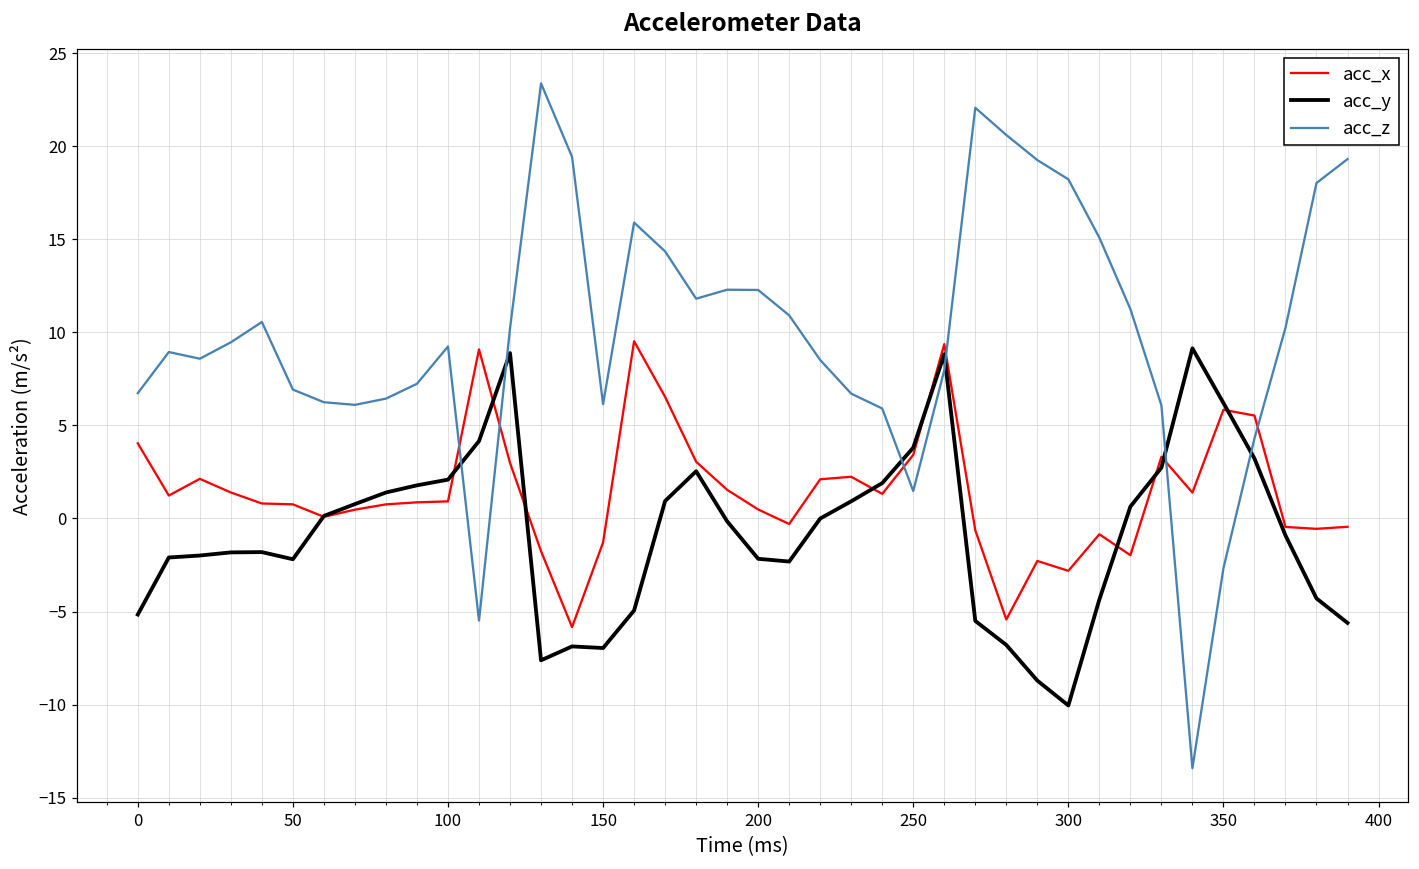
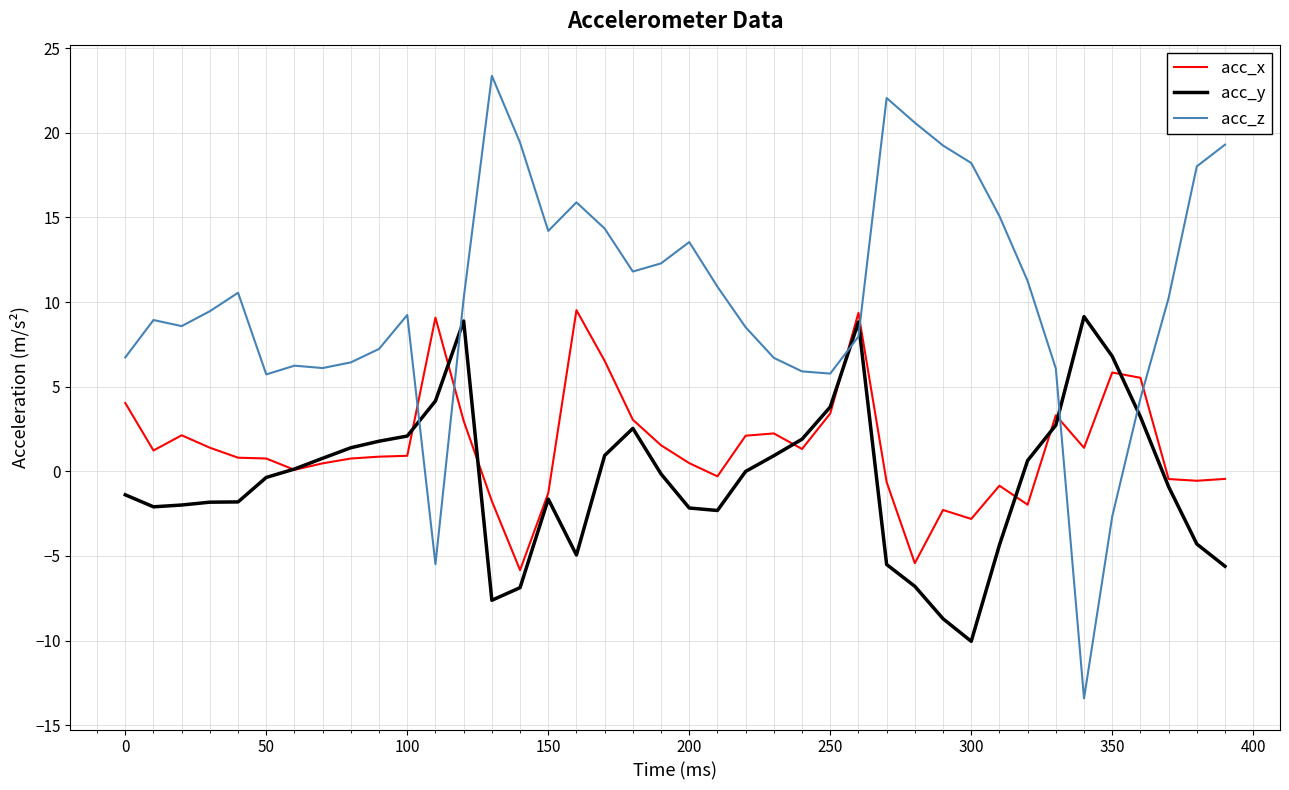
  {
    "acc_x": {
      "0": 4.0,
      "50": 0.8,
      "100": 0.9,
      "150": -1.3,
      "200": 0.5,
      "250": 3.4,
      "300": -2.8,
      "350": 5.8
    },
    "acc_y": {
-     "0": -5.2,
-     "50": -2.2,
+     "0": -1.4,
+     "50": -0.4,
      "100": 2.1,
-     "150": -7.0,
+     "150": -1.6,
      "200": -2.2,
      "250": 3.8,
      "300": -10.0,
-     "350": 6.2
+     "350": 6.8
    },
    "acc_z": {
      "0": 6.7,
-     "50": 6.9,
+     "50": 5.7,
      "100": 9.2,
-     "150": 6.1,
-     "200": 12.3,
-     "250": 1.5,
+     "150": 14.2,
+     "200": 13.5,
+     "250": 5.8,
      "300": 18.2,
      "350": -2.7
    }
  }
